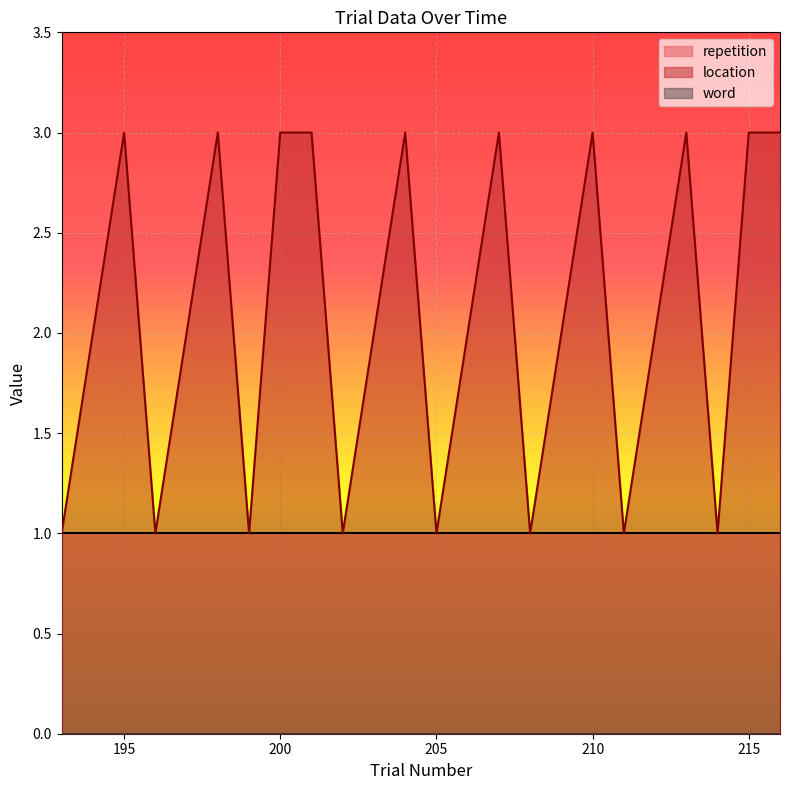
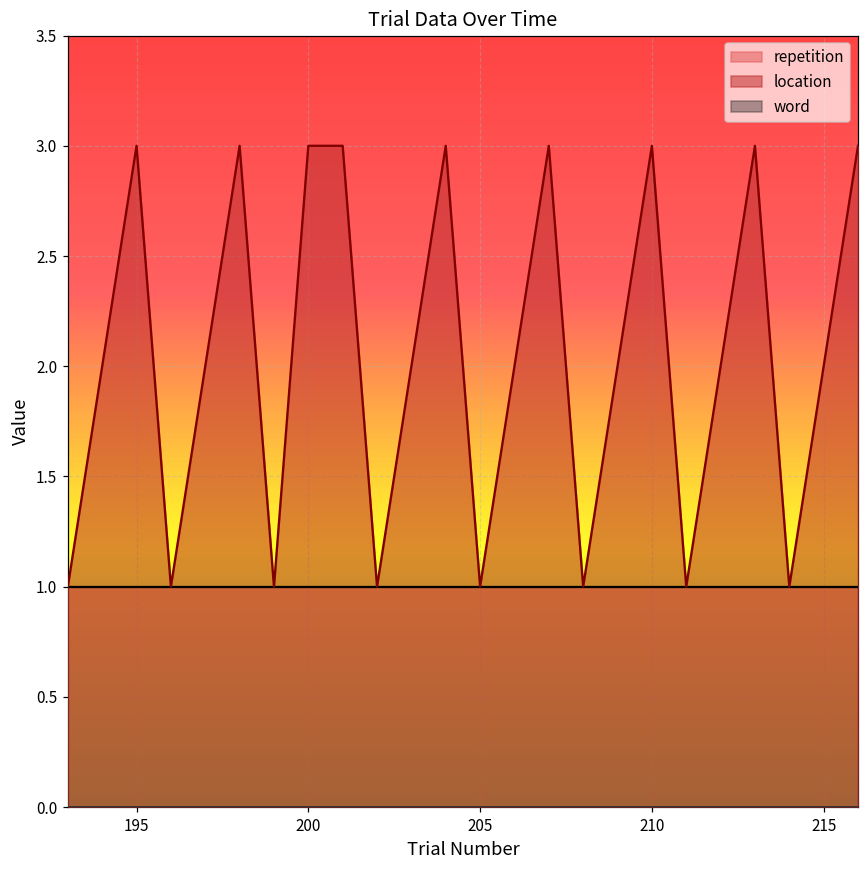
  {
    "repetition": {
      "195": 1,
      "200": 1,
      "210": 1,
      "215": 1
    },
    "location": {
      "195": 3,
      "200": 3,
      "210": 3,
-     "215": 3
+     "215": 2
    },
    "word": {
      "195": 0,
      "200": 0,
      "205": 0,
      "210": 0,
      "215": 0
    }
  }
